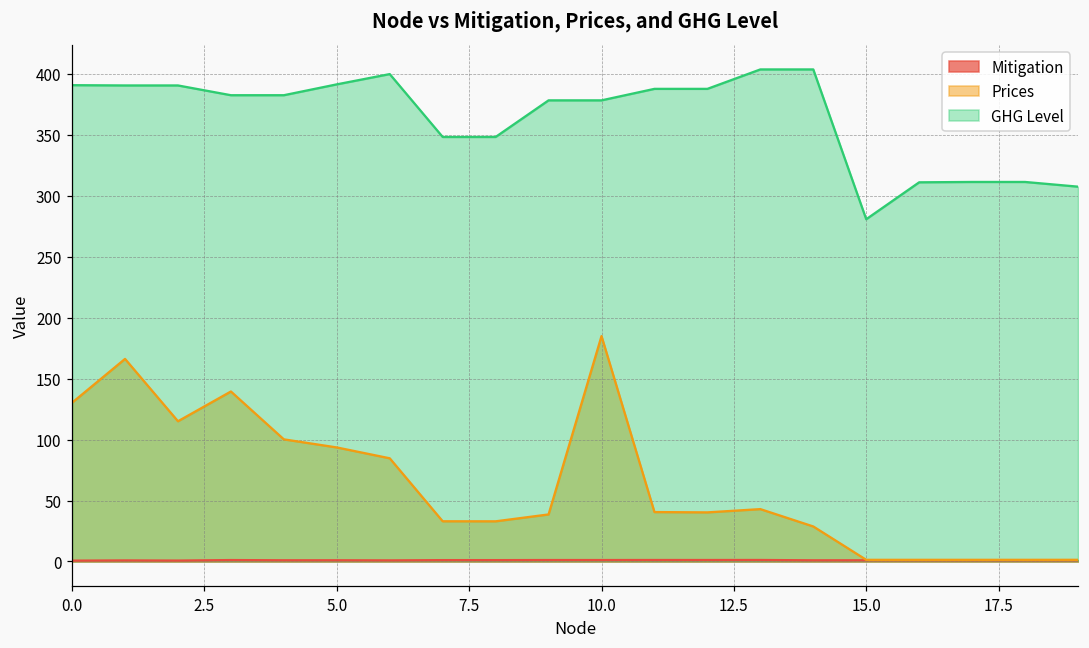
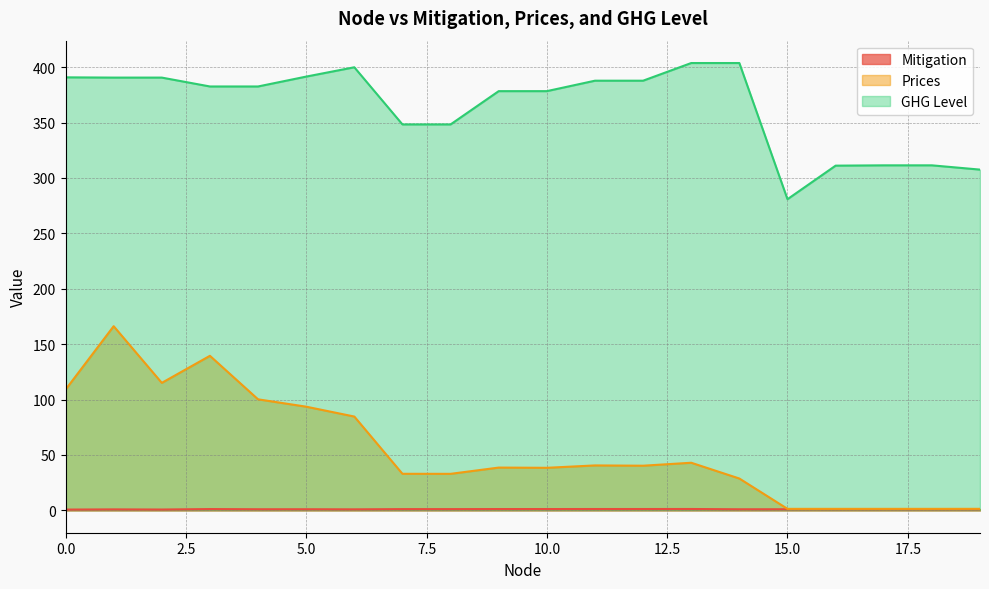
  {
    "Mitigation": {
      "0.0": 1,
      "5.0": 1,
      "10.0": 1
    },
    "Prices": {
-     "0.0": 130,
+     "0.0": 109,
      "5.0": 94,
-     "10.0": 185
+     "10.0": 38
    },
    "GHG Level": {
      "0.0": 391,
      "5.0": 391,
      "10.0": 378,
      "15.0": 281
    }
  }
